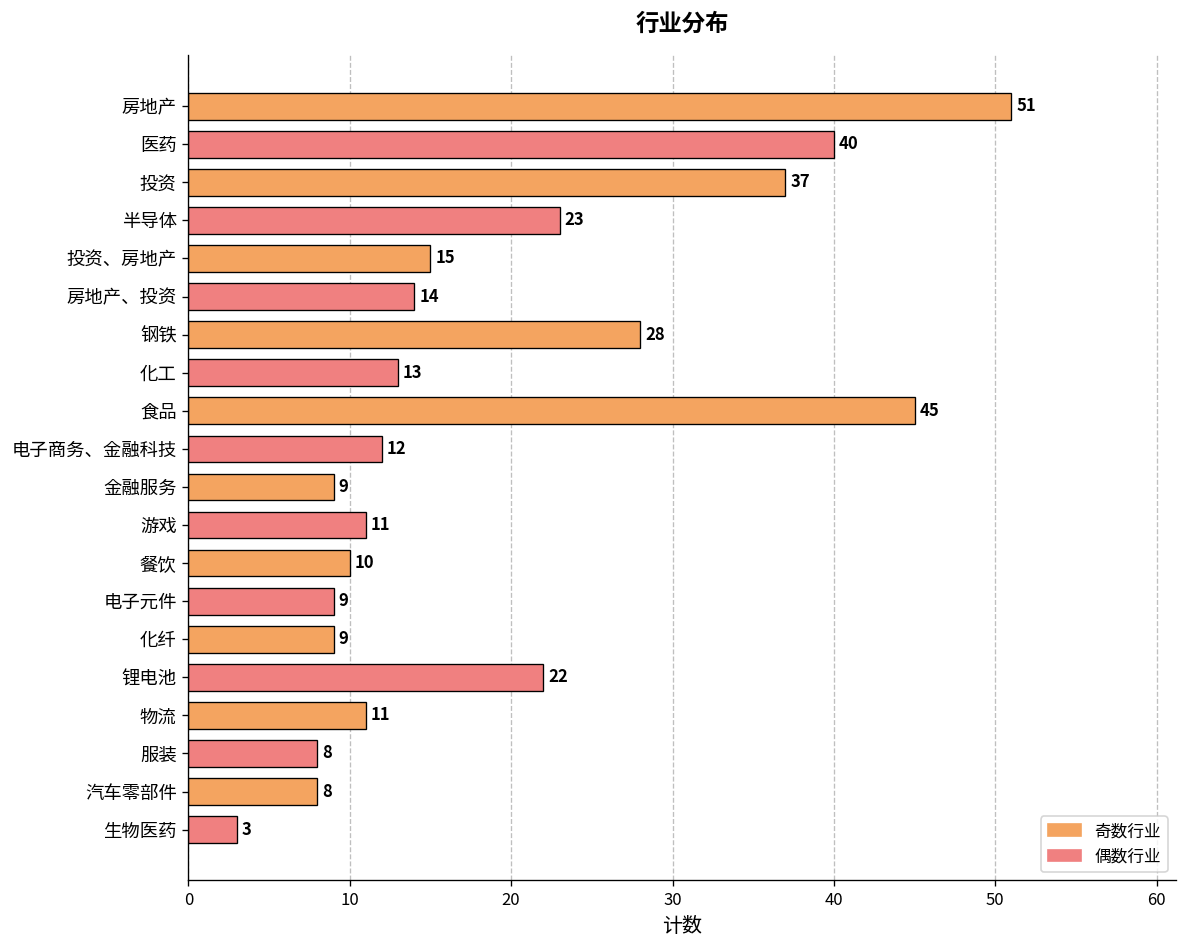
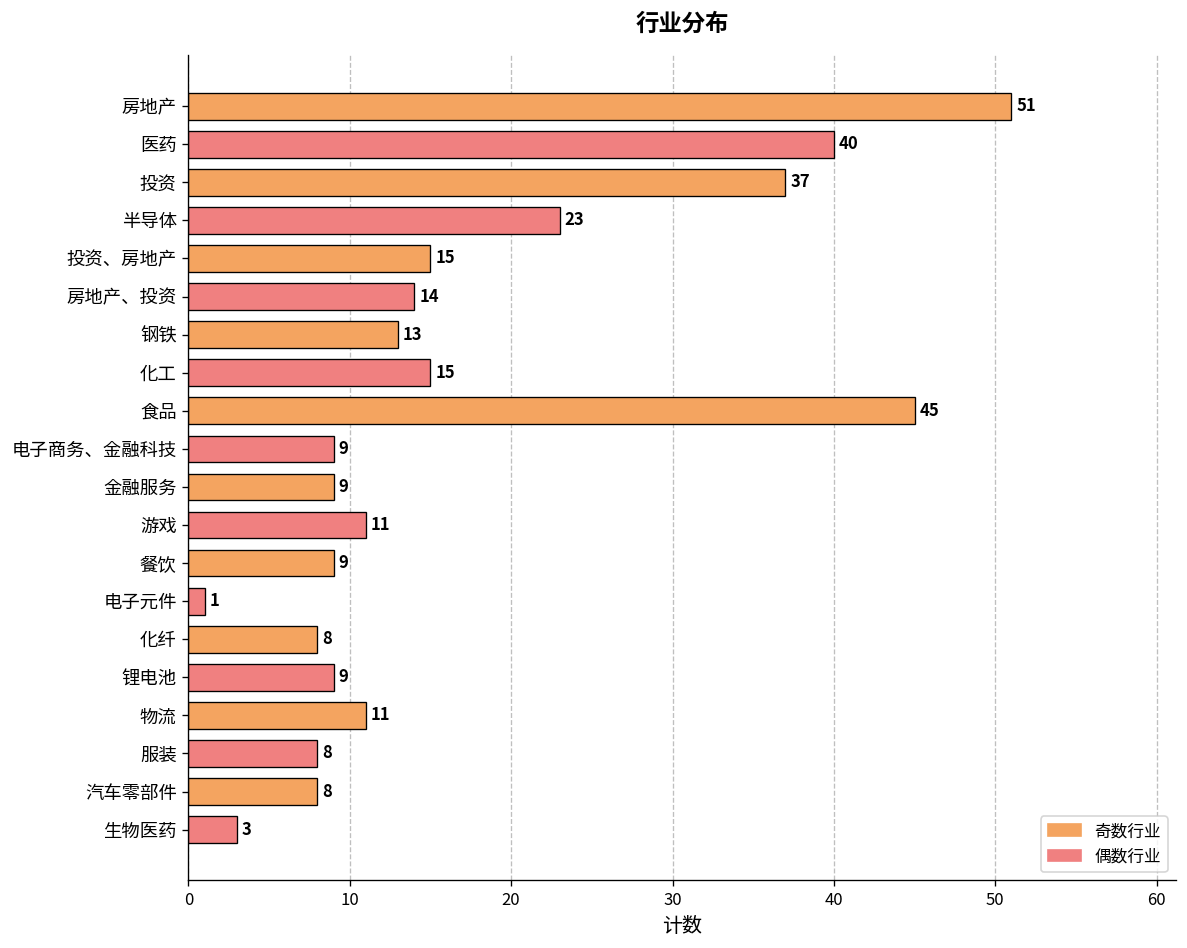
  {
    "房地产": 51,
    "医药": 40,
    "投资": 37,
    "半导体": 23,
    "投资、房地产": 15,
    "房地产、投资": 14,
-   "钢铁": 28,
-   "化工": 13,
+   "钢铁": 13,
+   "化工": 15,
    "食品": 45,
-   "电子商务、金融科技": 12,
+   "电子商务、金融科技": 9,
    "金融服务": 9,
    "游戏": 11,
-   "餐饮": 10,
-   "电子元件": 9,
-   "化纤": 9,
-   "锂电池": 22,
+   "餐饮": 9,
+   "电子元件": 1,
+   "化纤": 8,
+   "锂电池": 9,
    "物流": 11,
    "服装": 8,
    "汽车零部件": 8,
    "生物医药": 3
  }
